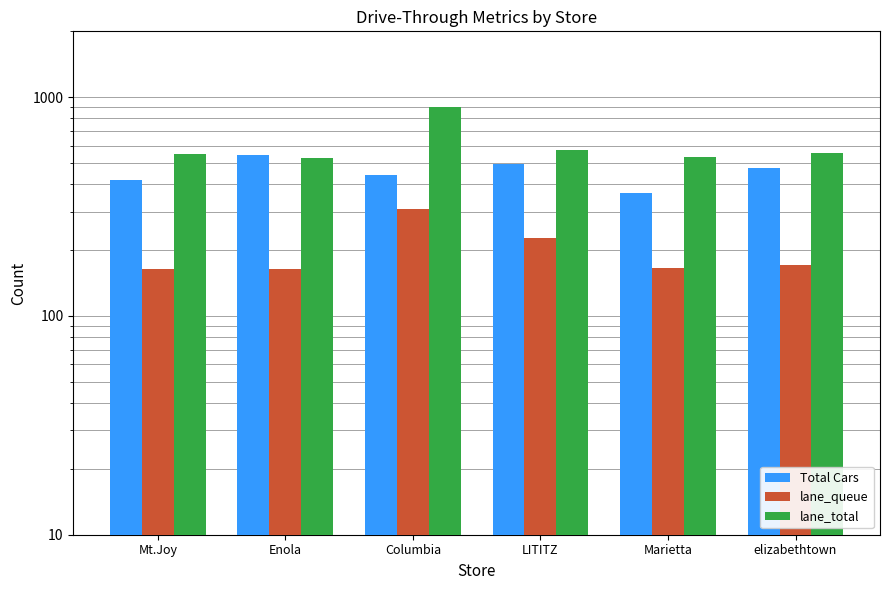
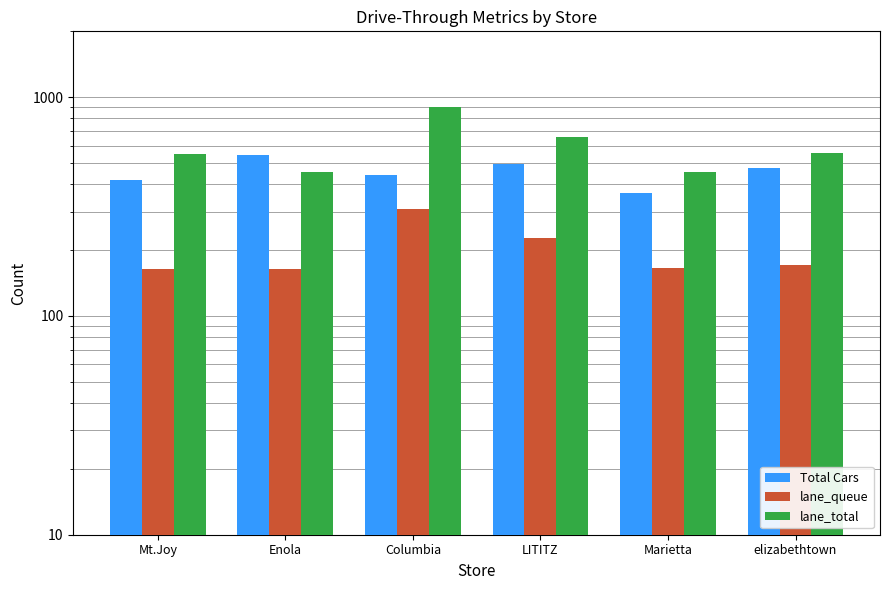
  {
    "Total Cars": {
      "Mt.Joy": 420,
      "Enola": 550,
      "Columbia": 440,
      "LITITZ": 490,
      "Marietta": 370,
      "elizabethtown": 470
    },
    "lane_queue": {
      "Mt.Joy": 160,
      "Enola": 160,
      "Columbia": 310,
      "LITITZ": 230,
      "Marietta": 170,
      "elizabethtown": 170
    },
    "lane_total": {
      "Mt.Joy": 550,
-     "Enola": 530,
+     "Enola": 450,
      "Columbia": 900,
-     "LITITZ": 580,
-     "Marietta": 530,
+     "LITITZ": 660,
+     "Marietta": 460,
      "elizabethtown": 550
    }
  }
